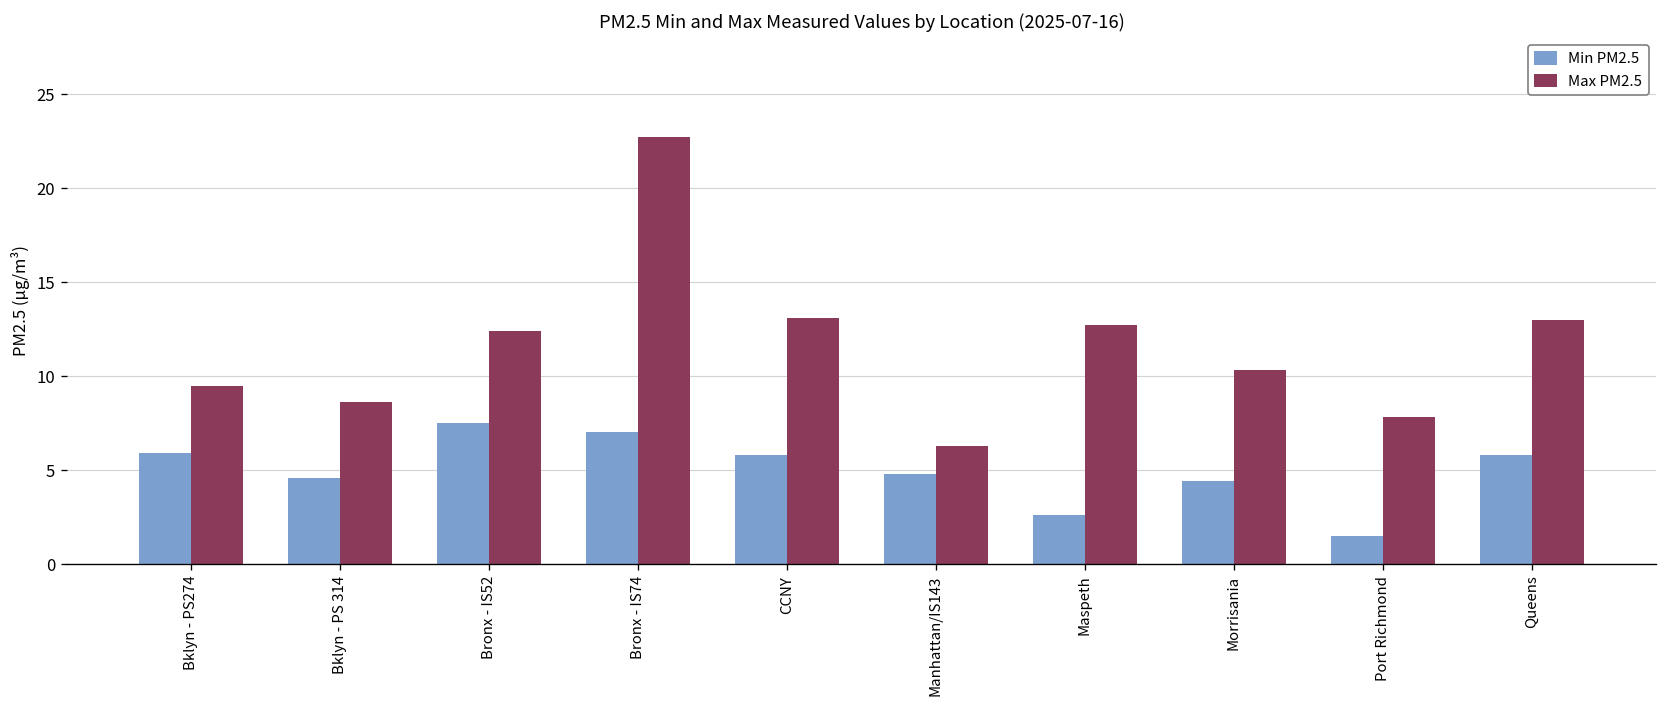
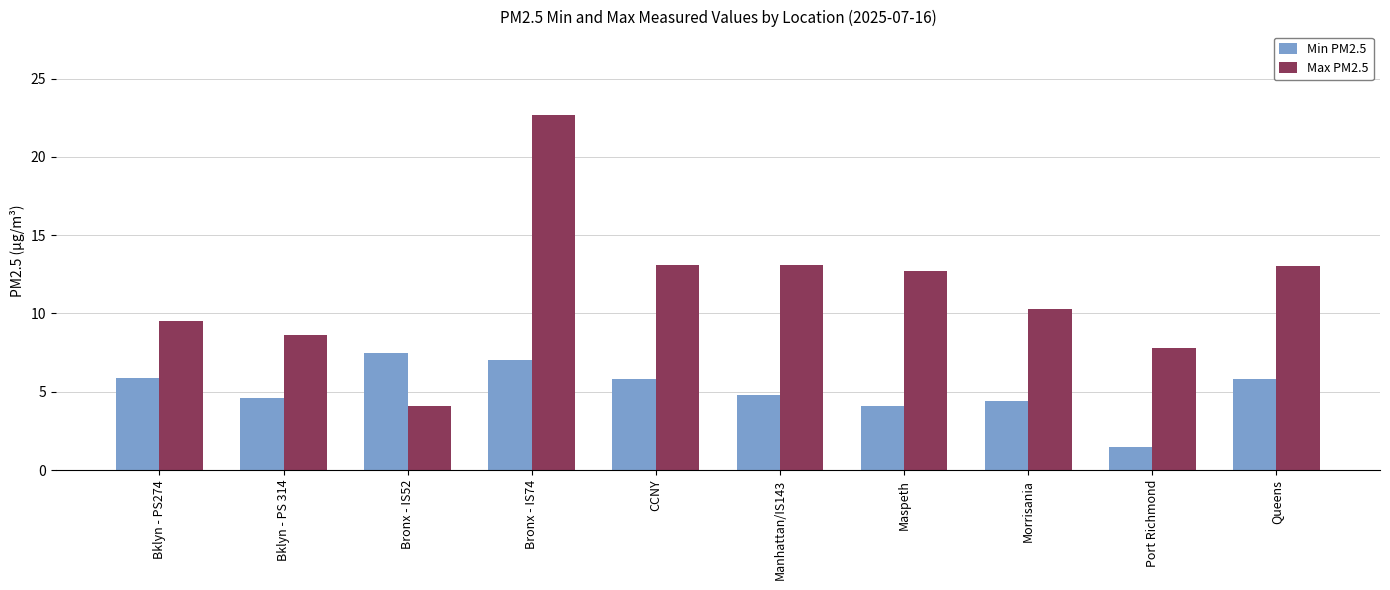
  {
    "Min PM2.5": {
      "Bklyn - PS274": 5.9,
      "Bklyn - PS 314": 4.6,
      "Bronx - IS52": 7.5,
      "Bronx - IS74": 7.0,
      "CCNY": 5.8,
      "Manhattan/IS143": 4.8,
-     "Maspeth": 2.6,
+     "Maspeth": 4.1,
      "Morrisania": 4.4,
      "Port Richmond": 1.5,
      "Queens": 5.8
    },
    "Max PM2.5": {
      "Bklyn - PS274": 9.5,
      "Bklyn - PS 314": 8.6,
-     "Bronx - IS52": 12.4,
+     "Bronx - IS52": 4.1,
      "Bronx - IS74": 22.7,
      "CCNY": 13.1,
-     "Manhattan/IS143": 6.3,
+     "Manhattan/IS143": 13.1,
      "Maspeth": 12.7,
      "Morrisania": 10.3,
      "Port Richmond": 7.8,
      "Queens": 13.0
    }
  }
